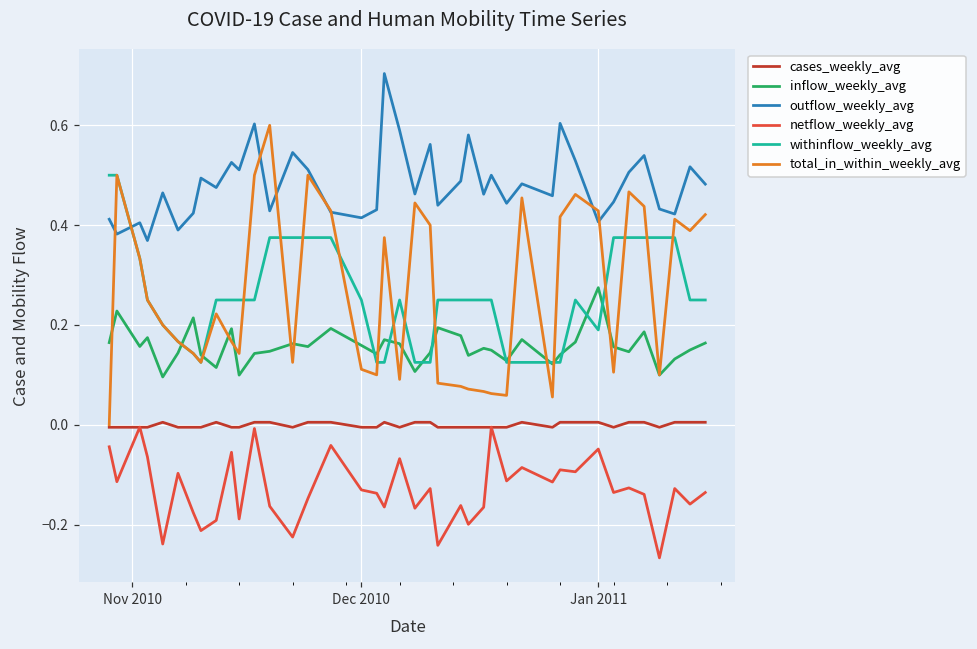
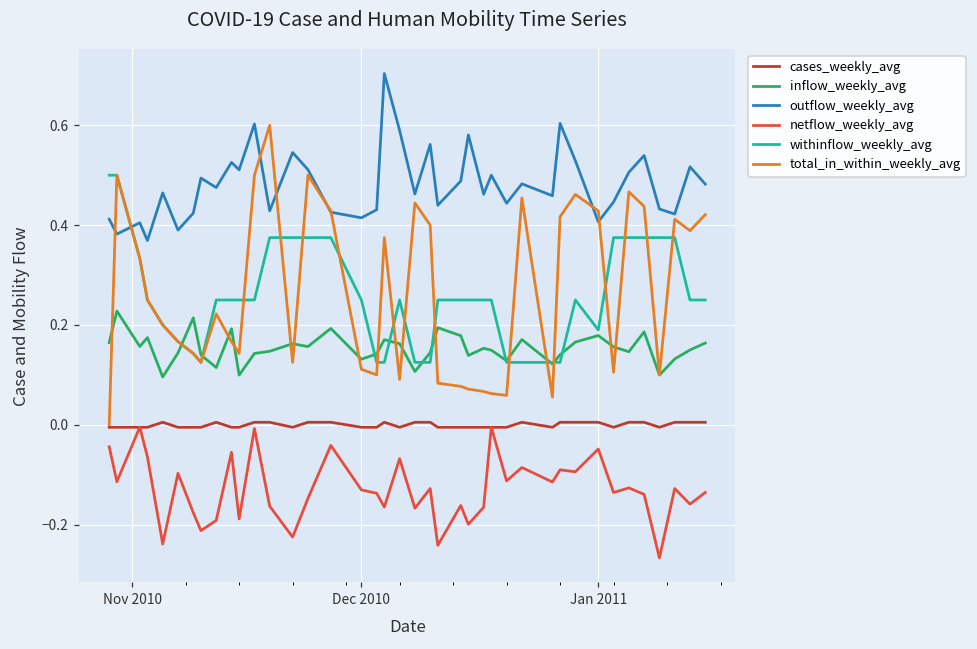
  {
    "inflow_weekly_avg": {
-     "Dec 2010": 0.16,
-     "Jan 2011": 0.27
+     "Dec 2010": 0.13,
+     "Jan 2011": 0.18
    },
    "outflow_weekly_avg": {
      "Dec 2010": 0.41,
      "Jan 2011": 0.41
    },
    "withinflow_weekly_avg": {
      "Dec 2010": 0.25,
      "Jan 2011": 0.19
    }
  }
